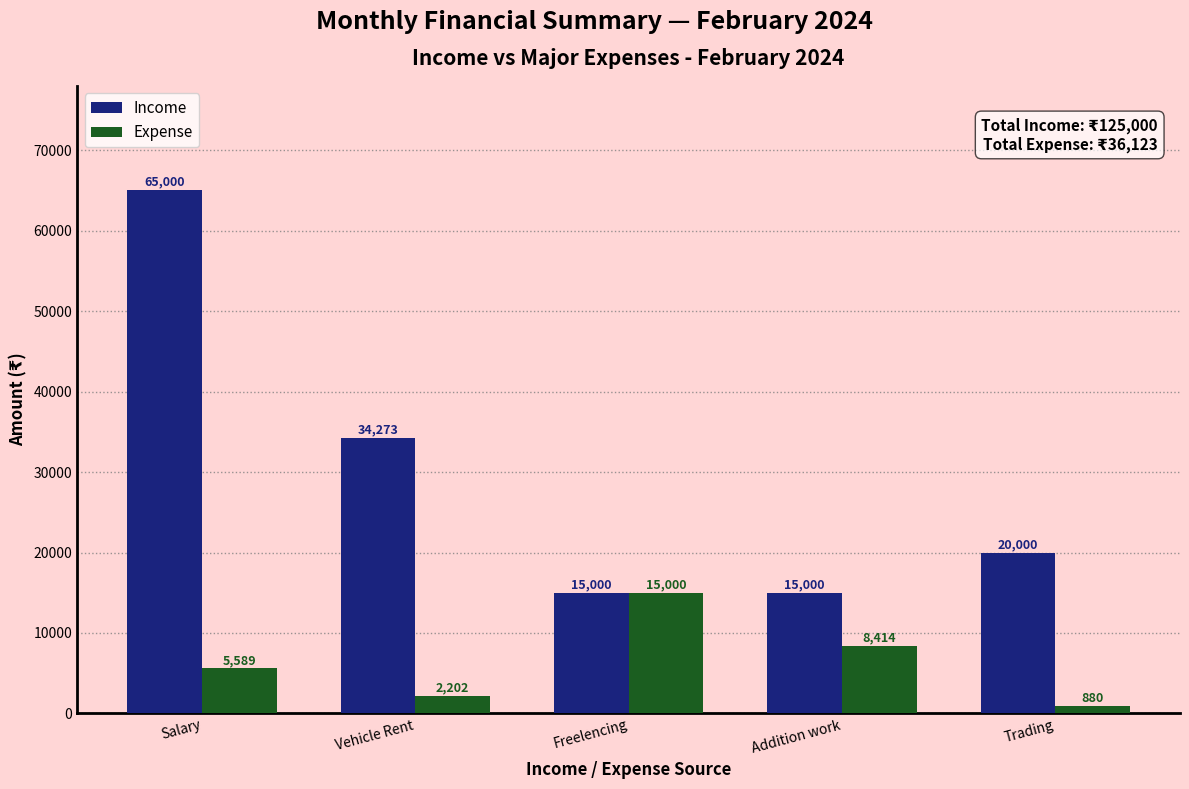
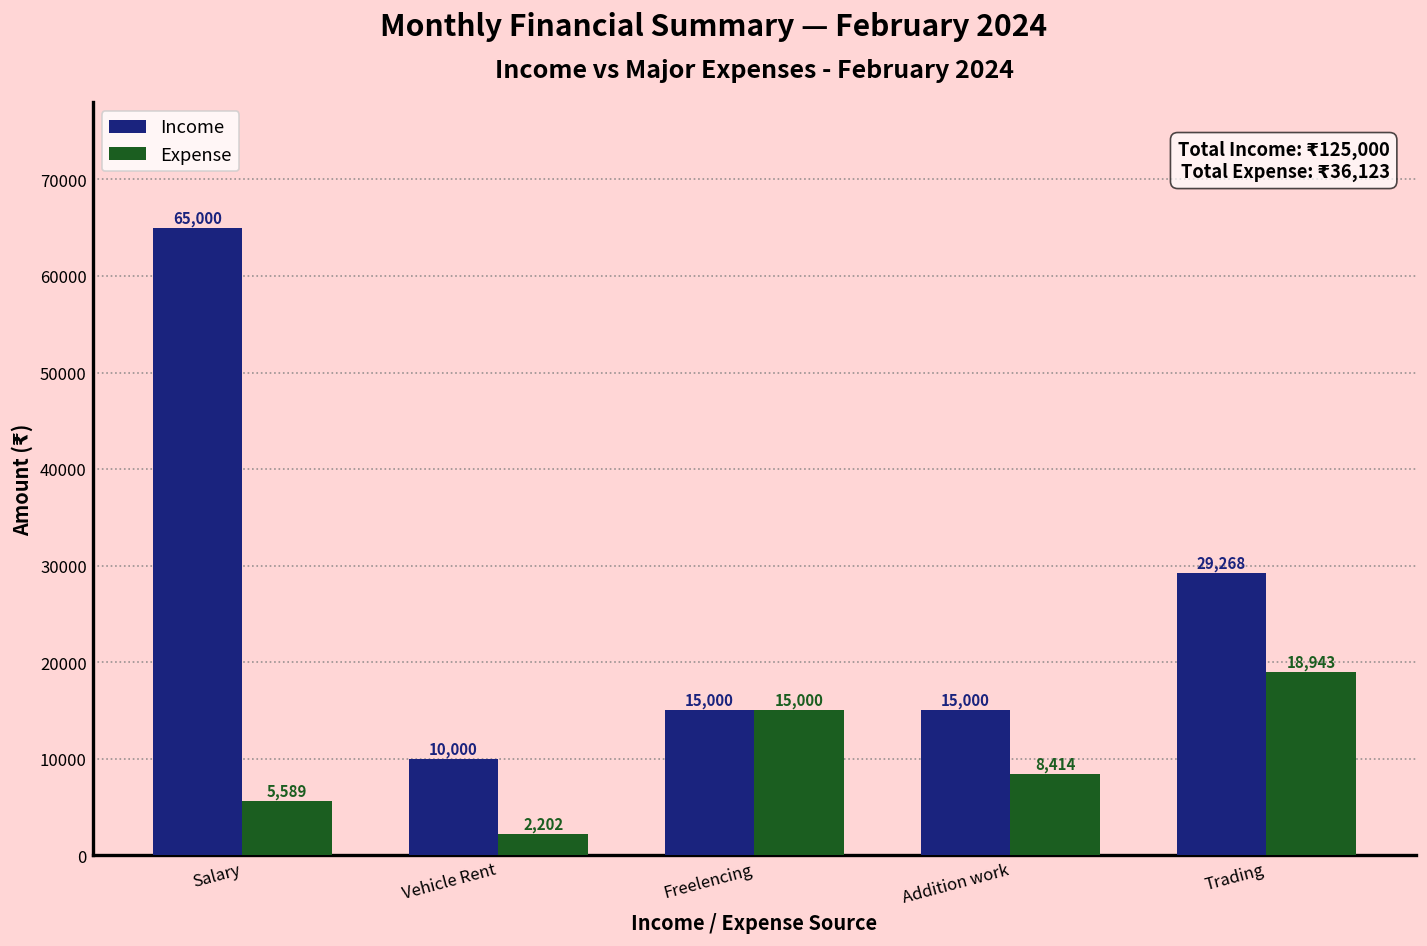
  {
    "Income": {
      "Salary": "65,000",
-     "Vehicle Rent": "34,273",
+     "Vehicle Rent": "10,000",
      "Freelencing": "15,000",
      "Addition work": "15,000",
-     "Trading": "20,000"
+     "Trading": "29,268"
    },
    "Expense": {
      "Salary": "5,589",
      "Vehicle Rent": "2,202",
      "Freelencing": "15,000",
      "Addition work": "8,414",
-     "Trading": "880"
+     "Trading": "18,943"
    }
  }
